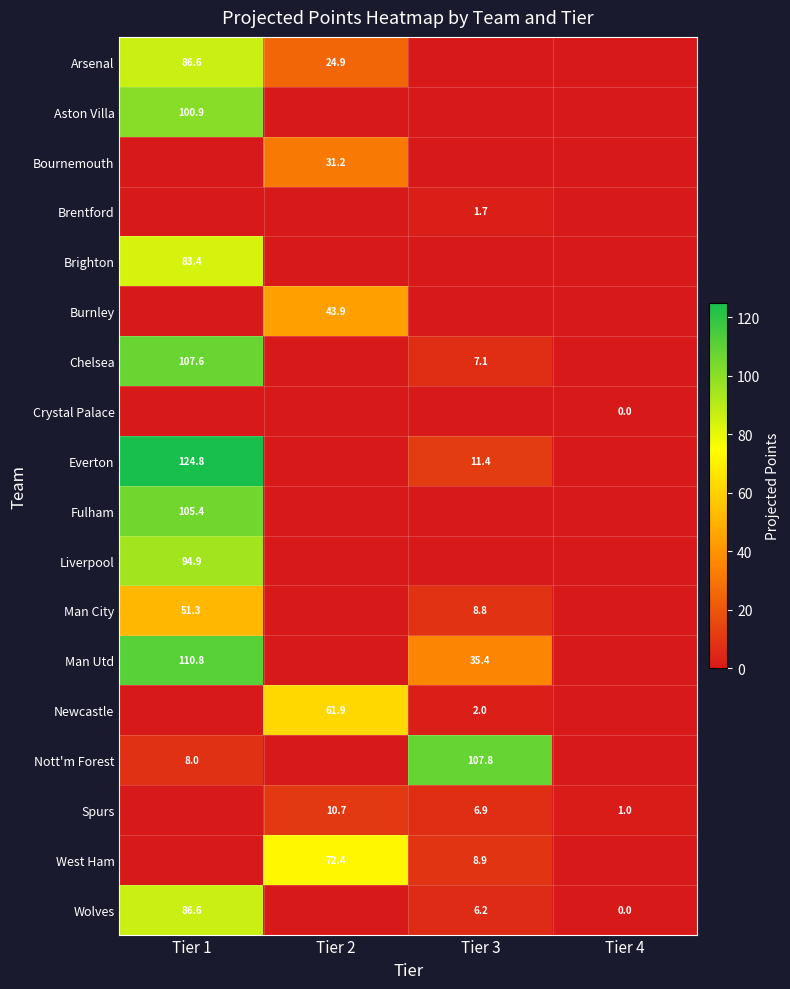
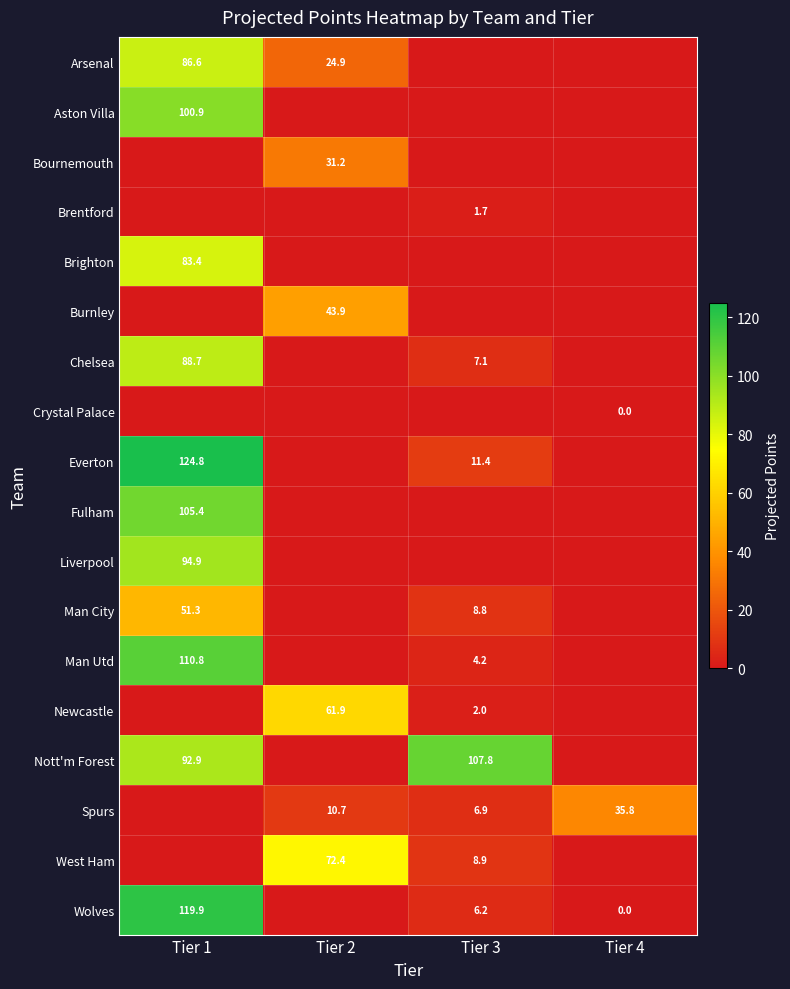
  {
    "Arsenal": {
      "Tier 1": 86.6,
      "Tier 2": 24.9
    },
    "Aston Villa": {
      "Tier 1": 100.9
    },
    "Bournemouth": {
      "Tier 2": 31.2
    },
    "Brentford": {
      "Tier 3": 1.7
    },
    "Brighton": {
      "Tier 1": 83.4
    },
    "Burnley": {
      "Tier 2": 43.9
    },
    "Chelsea": {
-     "Tier 1": 107.6,
+     "Tier 1": 88.7,
      "Tier 3": 7.1
    },
    "Crystal Palace": {
      "Tier 4": 0.0
    },
    "Everton": {
      "Tier 1": 124.8,
      "Tier 3": 11.4
    },
    "Fulham": {
      "Tier 1": 105.4
    },
    "Liverpool": {
      "Tier 1": 94.9
    },
    "Man City": {
      "Tier 1": 51.3,
      "Tier 3": 8.8
    },
    "Man Utd": {
      "Tier 1": 110.8,
-     "Tier 3": 35.4
+     "Tier 3": 4.2
    },
    "Newcastle": {
      "Tier 2": 61.9,
      "Tier 3": 2.0
    },
    "Nott'm Forest": {
-     "Tier 1": 8.0,
+     "Tier 1": 92.9,
      "Tier 3": 107.8
    },
    "Spurs": {
      "Tier 2": 10.7,
      "Tier 3": 6.9,
-     "Tier 4": 1.0
+     "Tier 4": 35.8
    },
    "West Ham": {
      "Tier 2": 72.4,
      "Tier 3": 8.9
    },
    "Wolves": {
-     "Tier 1": 86.6,
+     "Tier 1": 119.9,
      "Tier 3": 6.2,
      "Tier 4": 0.0
    }
  }
